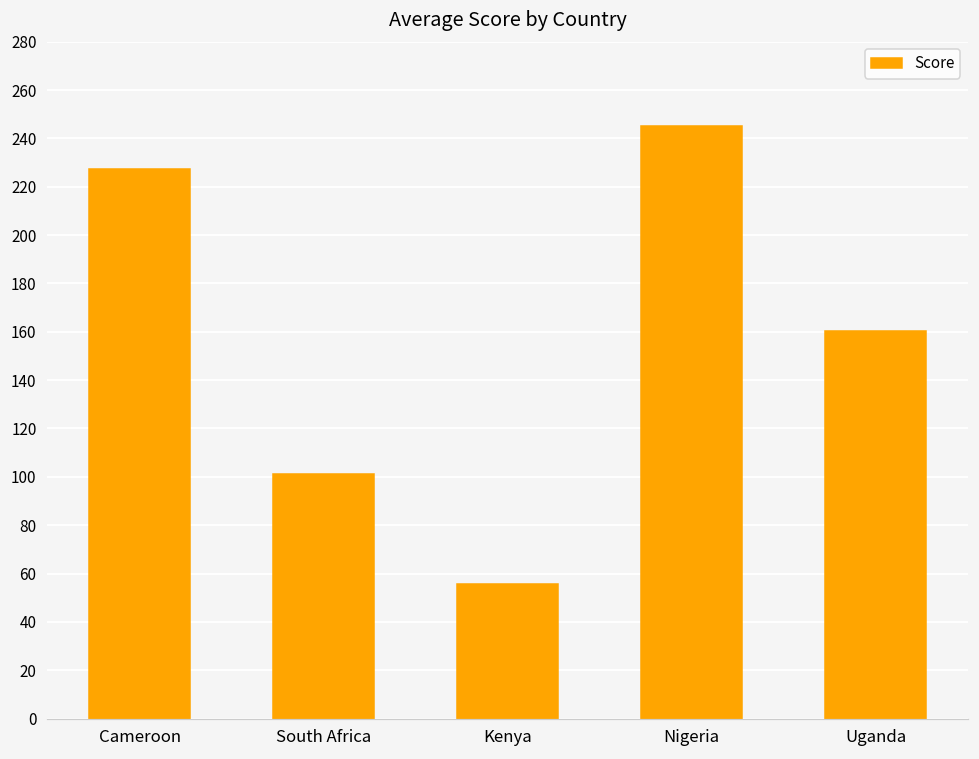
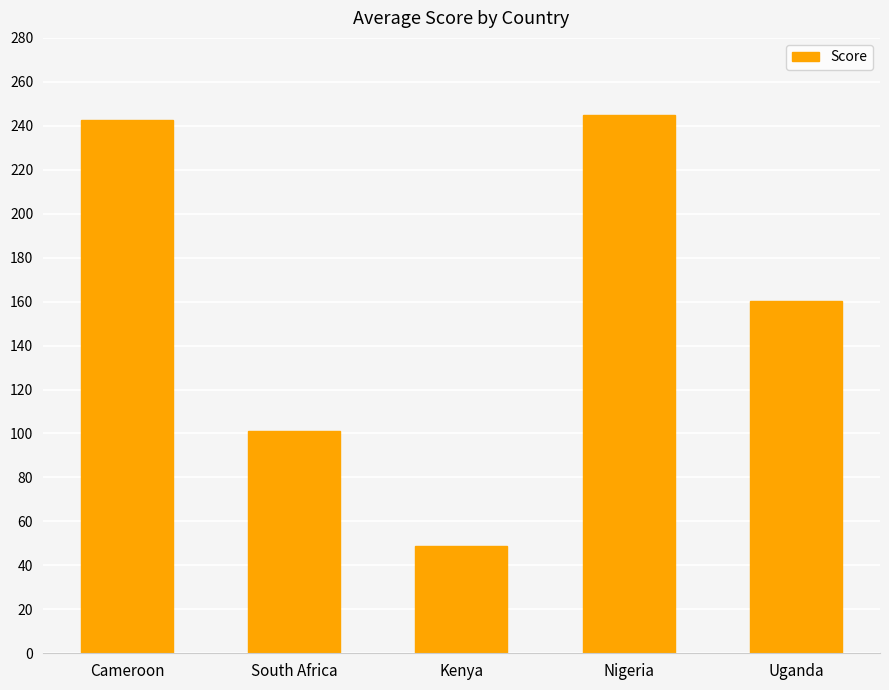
  {
-   "Cameroon": 227,
+   "Cameroon": 243,
    "South Africa": 101,
-   "Kenya": 56,
+   "Kenya": 49,
    "Nigeria": 245,
    "Uganda": 160
  }
